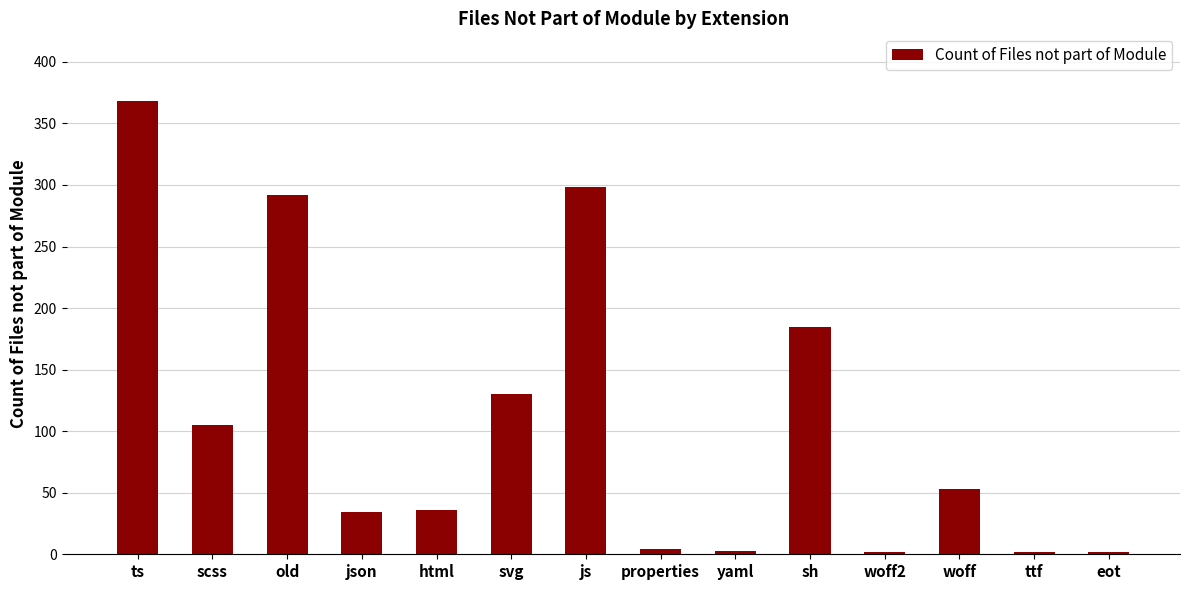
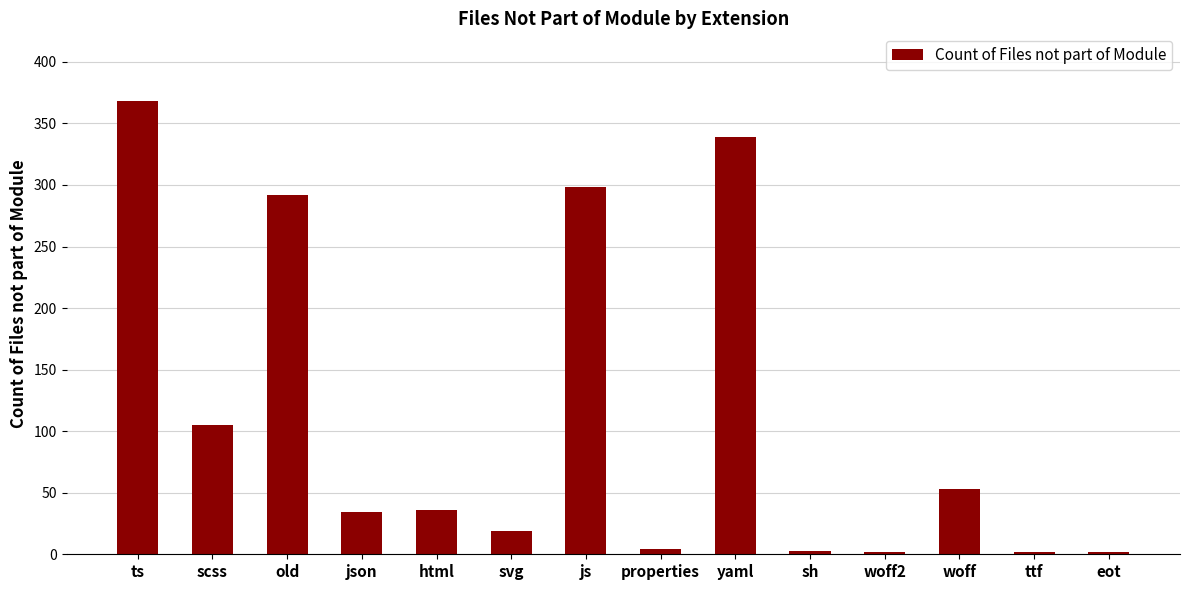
  {
    "ts": 368,
    "scss": 105,
    "old": 292,
    "json": 34,
    "html": 36,
-   "svg": 130,
+   "svg": 19,
    "js": 298,
    "properties": 4,
-   "yaml": 3,
-   "sh": 185,
+   "yaml": 339,
+   "sh": 3,
    "woff": 53
  }
